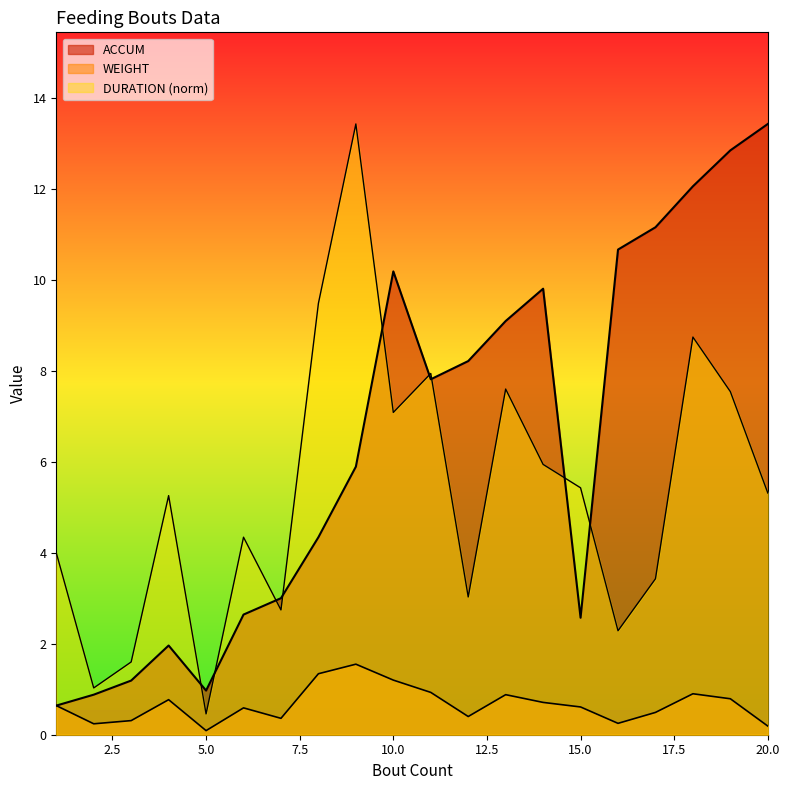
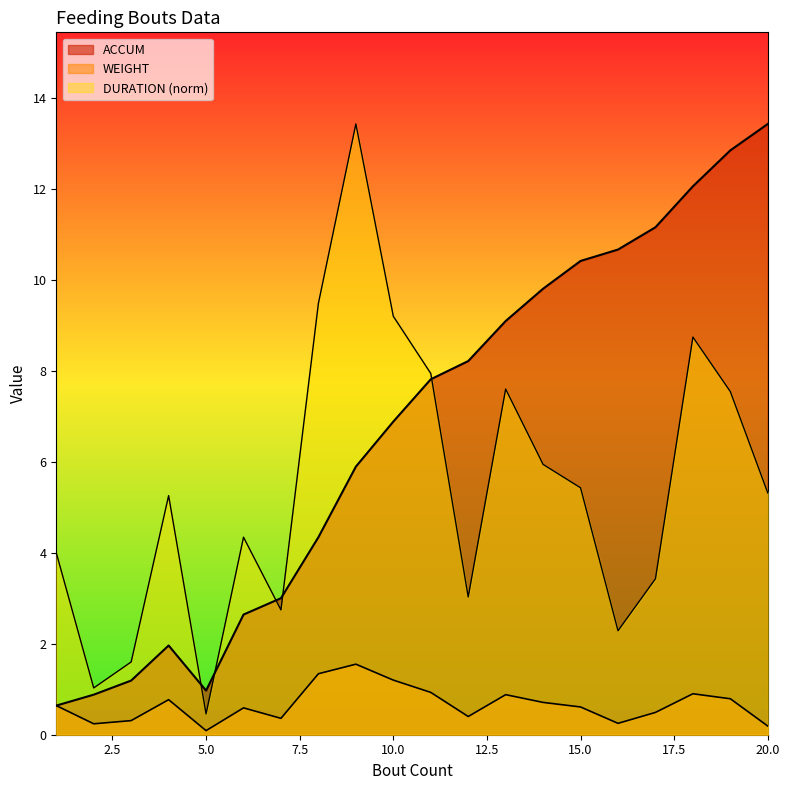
  {
    "ACCUM": {
      "5.0": 1.0,
-     "10.0": 10.2,
-     "15.0": 2.6,
+     "10.0": 6.9,
+     "15.0": 10.4,
      "20.0": 13.4
    },
    "WEIGHT": {
      "10.0": 1.2,
      "15.0": 0.6
    },
    "DURATION (norm)": {
-     "10.0": 7.1,
+     "10.0": 9.2,
      "15.0": 5.4,
      "20.0": 5.3
    }
  }
